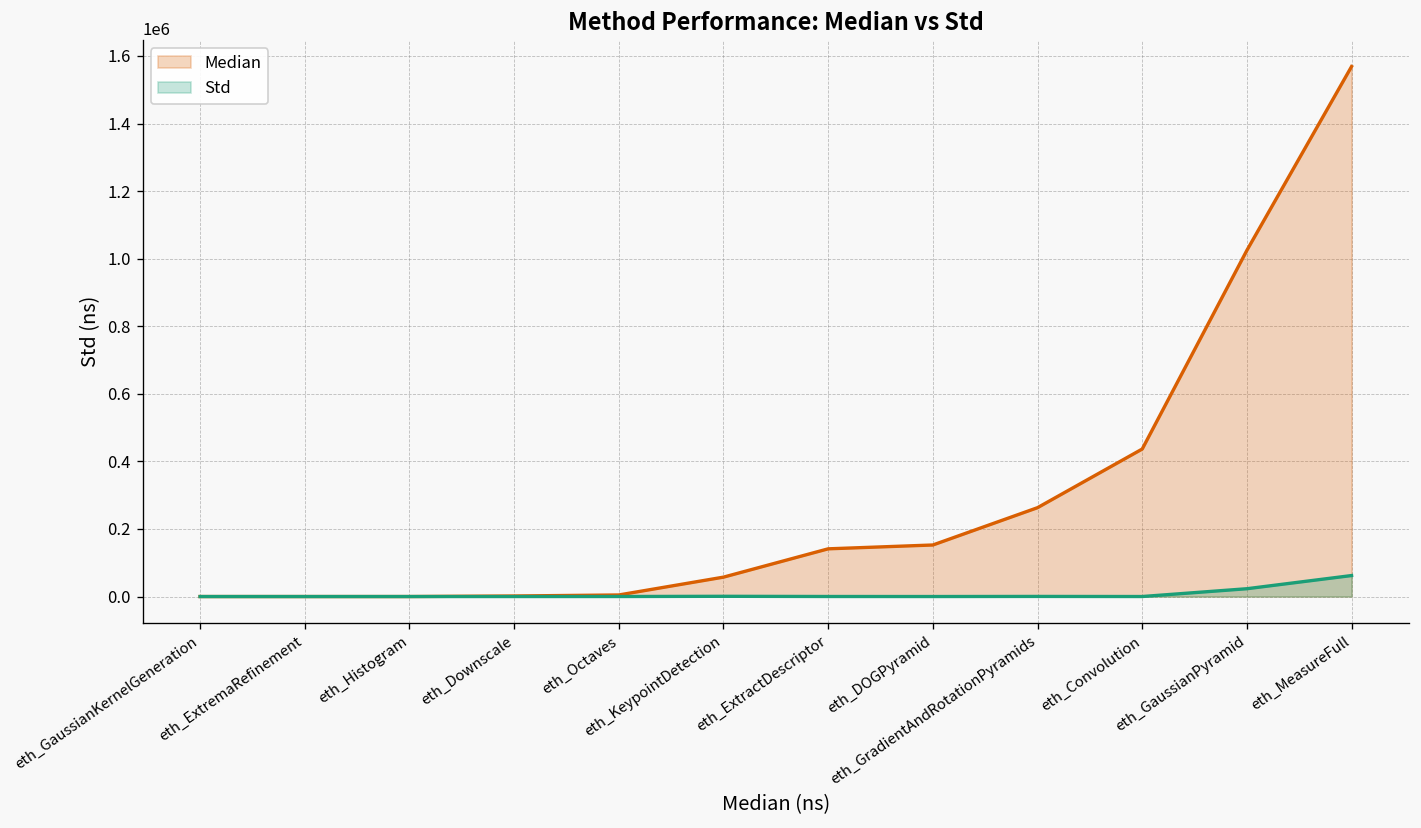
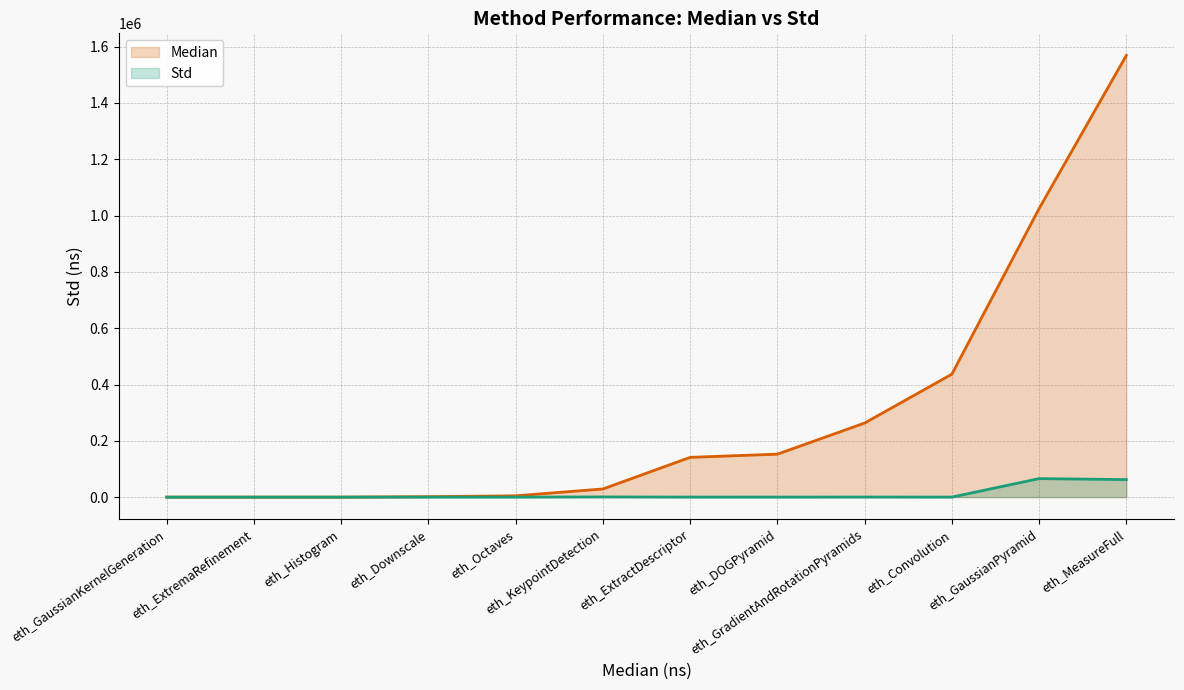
  {
    "Median": {
-     "eth_KeypointDetection": 60000,
+     "eth_KeypointDetection": 30000,
      "eth_ExtractDescriptor": 140000,
      "eth_DOGPyramid": 150000,
      "eth_GradientAndRotationPyramids": 260000,
      "eth_Convolution": 440000,
      "eth_GaussianPyramid": 1020000,
      "eth_MeasureFull": 1570000
    },
    "Std": {
      "eth_KeypointDetection": 0,
      "eth_ExtractDescriptor": 0,
      "eth_DOGPyramid": 0,
      "eth_GradientAndRotationPyramids": 0,
      "eth_Convolution": 0,
-     "eth_GaussianPyramid": 20000,
+     "eth_GaussianPyramid": 70000,
      "eth_MeasureFull": 60000
    }
  }
